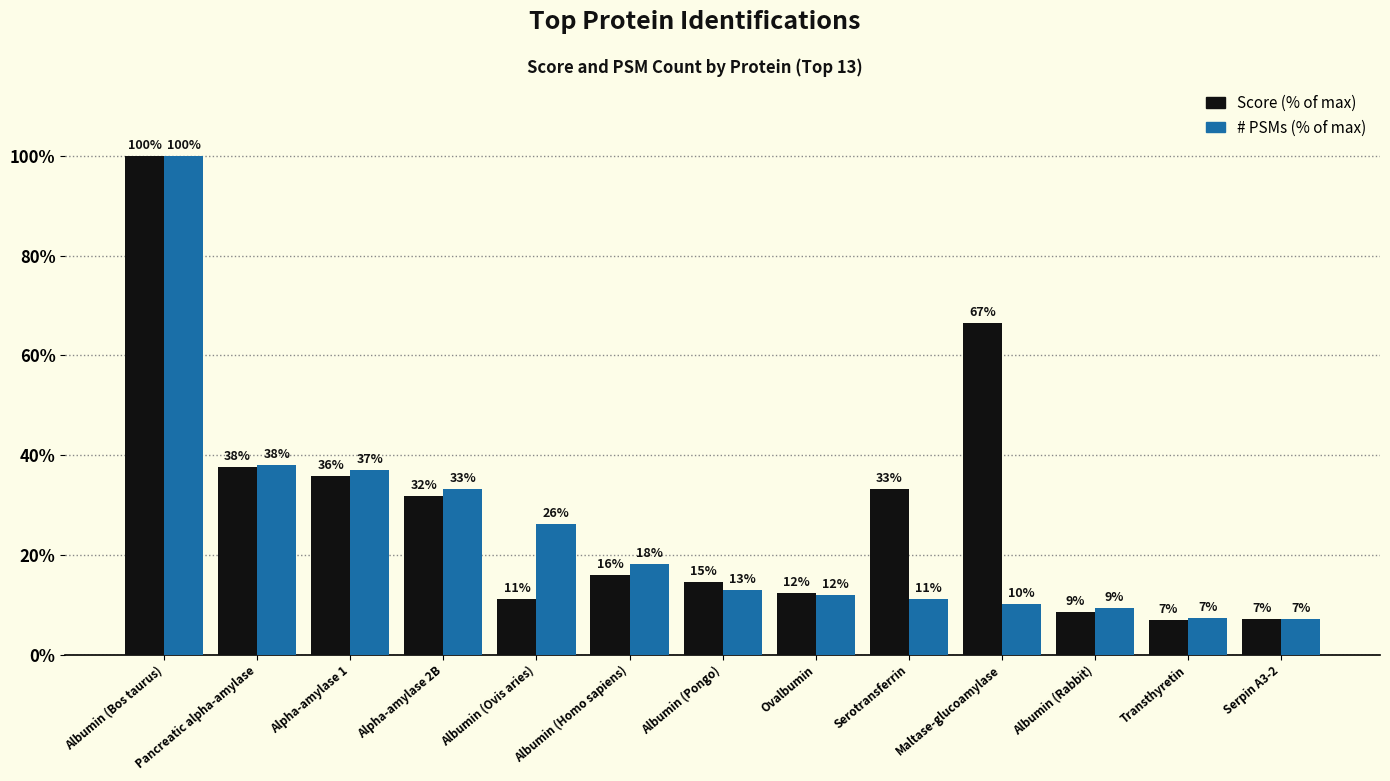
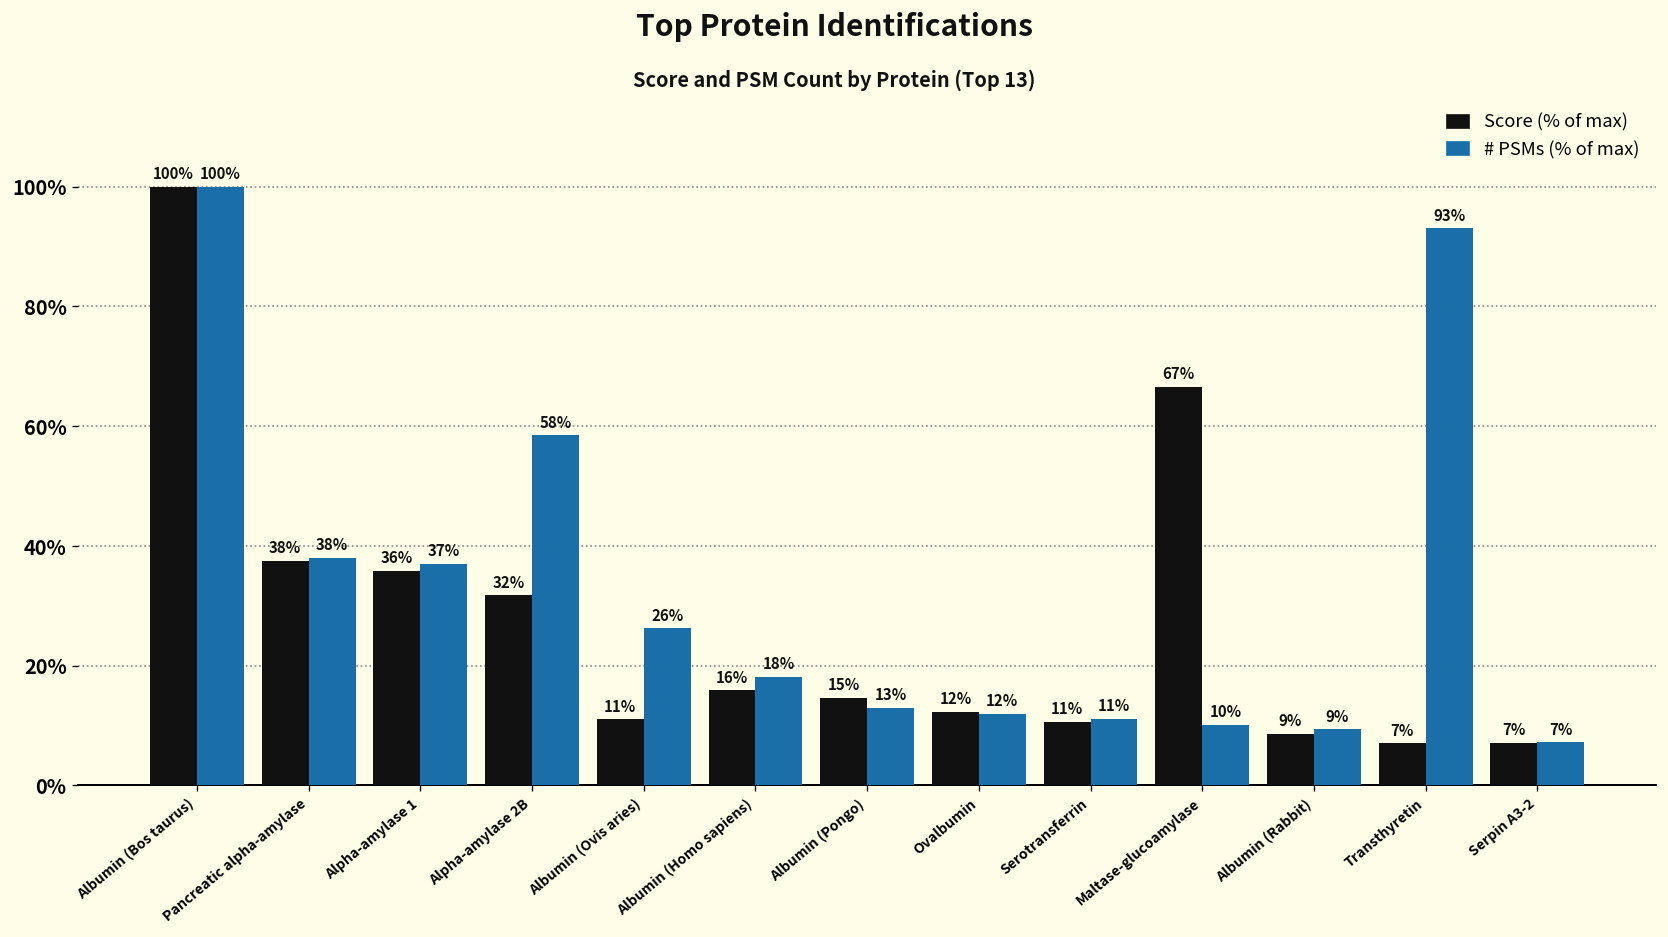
  {
    "Score (% of max)": {
      "Albumin (Bos taurus)": "100%",
      "Pancreatic alpha-amylase": "38%",
      "Alpha-amylase 1": "36%",
      "Alpha-amylase 2B": "32%",
      "Albumin (Ovis aries)": "11%",
      "Albumin (Homo sapiens)": "16%",
      "Albumin (Pongo)": "15%",
      "Ovalbumin": "12%",
-     "Serotransferrin": "33%",
+     "Serotransferrin": "11%",
      "Maltase-glucoamylase": "67%",
      "Albumin (Rabbit)": "9%",
      "Transthyretin": "7%",
      "Serpin A3-2": "7%"
    },
    "# PSMs (% of max)": {
      "Albumin (Bos taurus)": "100%",
      "Pancreatic alpha-amylase": "38%",
      "Alpha-amylase 1": "37%",
-     "Alpha-amylase 2B": "33%",
+     "Alpha-amylase 2B": "58%",
      "Albumin (Ovis aries)": "26%",
      "Albumin (Homo sapiens)": "18%",
      "Albumin (Pongo)": "13%",
      "Ovalbumin": "12%",
      "Serotransferrin": "11%",
      "Maltase-glucoamylase": "10%",
      "Albumin (Rabbit)": "9%",
-     "Transthyretin": "7%",
+     "Transthyretin": "93%",
      "Serpin A3-2": "7%"
    }
  }
